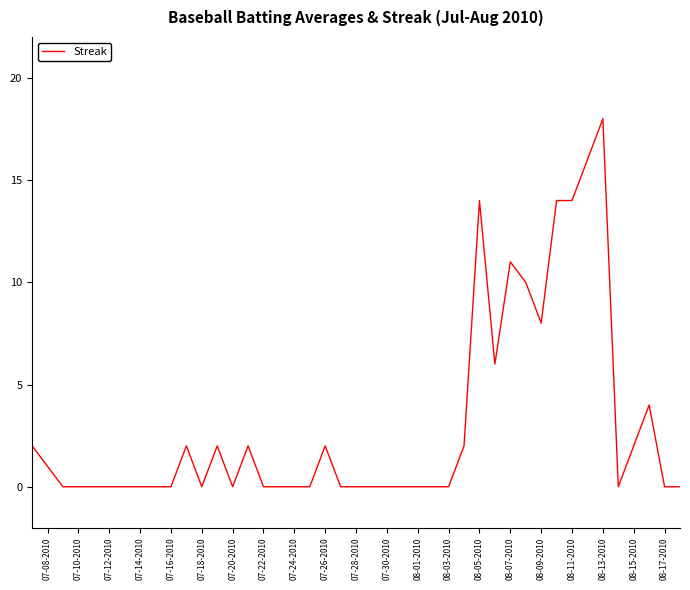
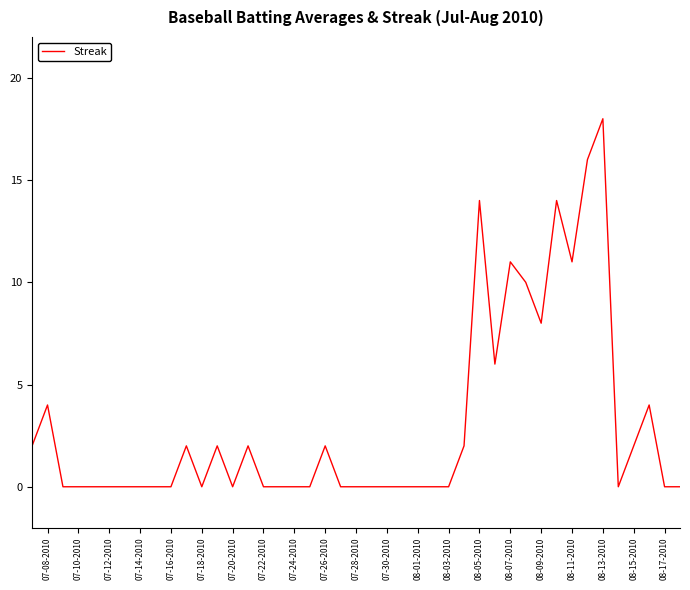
  {
-   "07-08-2010": 1,
+   "07-08-2010": 4,
    "07-10-2010": 0,
    "07-16-2010": 0,
    "07-18-2010": 0,
    "07-20-2010": 0,
    "07-22-2010": 0,
    "07-24-2010": 0,
    "07-26-2010": 2,
    "07-28-2010": 0,
    "07-30-2010": 0,
    "08-01-2010": 0,
    "08-03-2010": 0,
    "08-05-2010": 14,
    "08-07-2010": 11,
    "08-09-2010": 8,
-   "08-11-2010": 14,
+   "08-11-2010": 11,
    "08-13-2010": 18,
    "08-15-2010": 2,
    "08-17-2010": 0
  }
